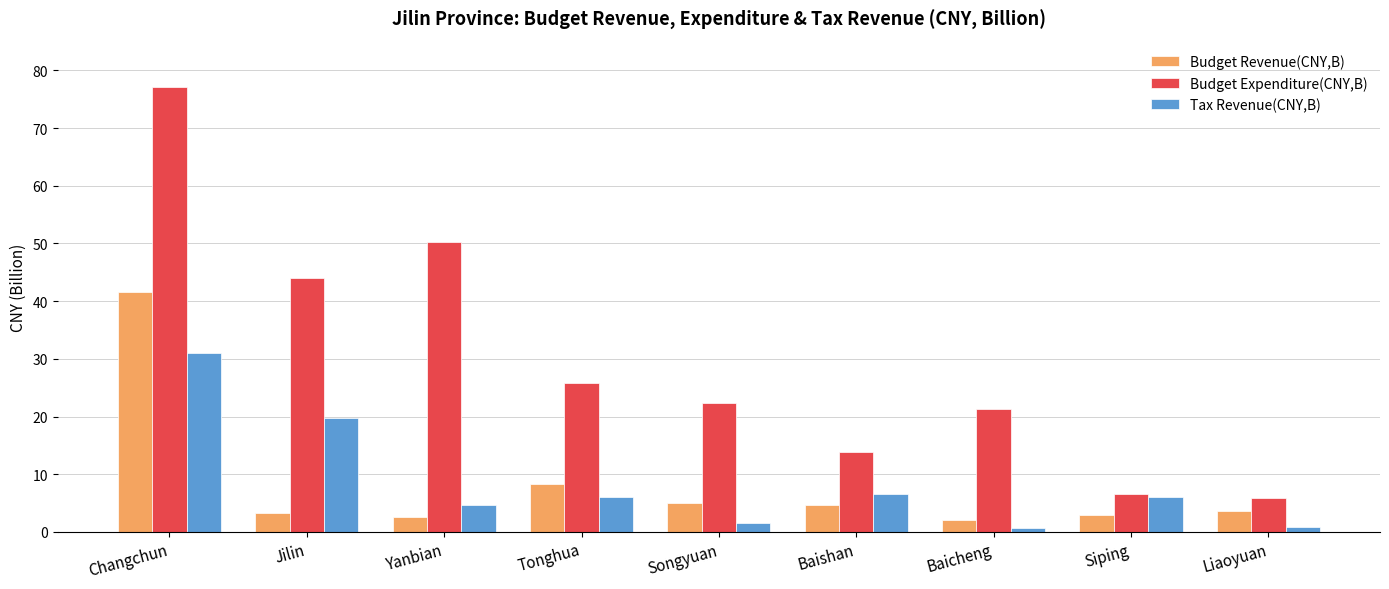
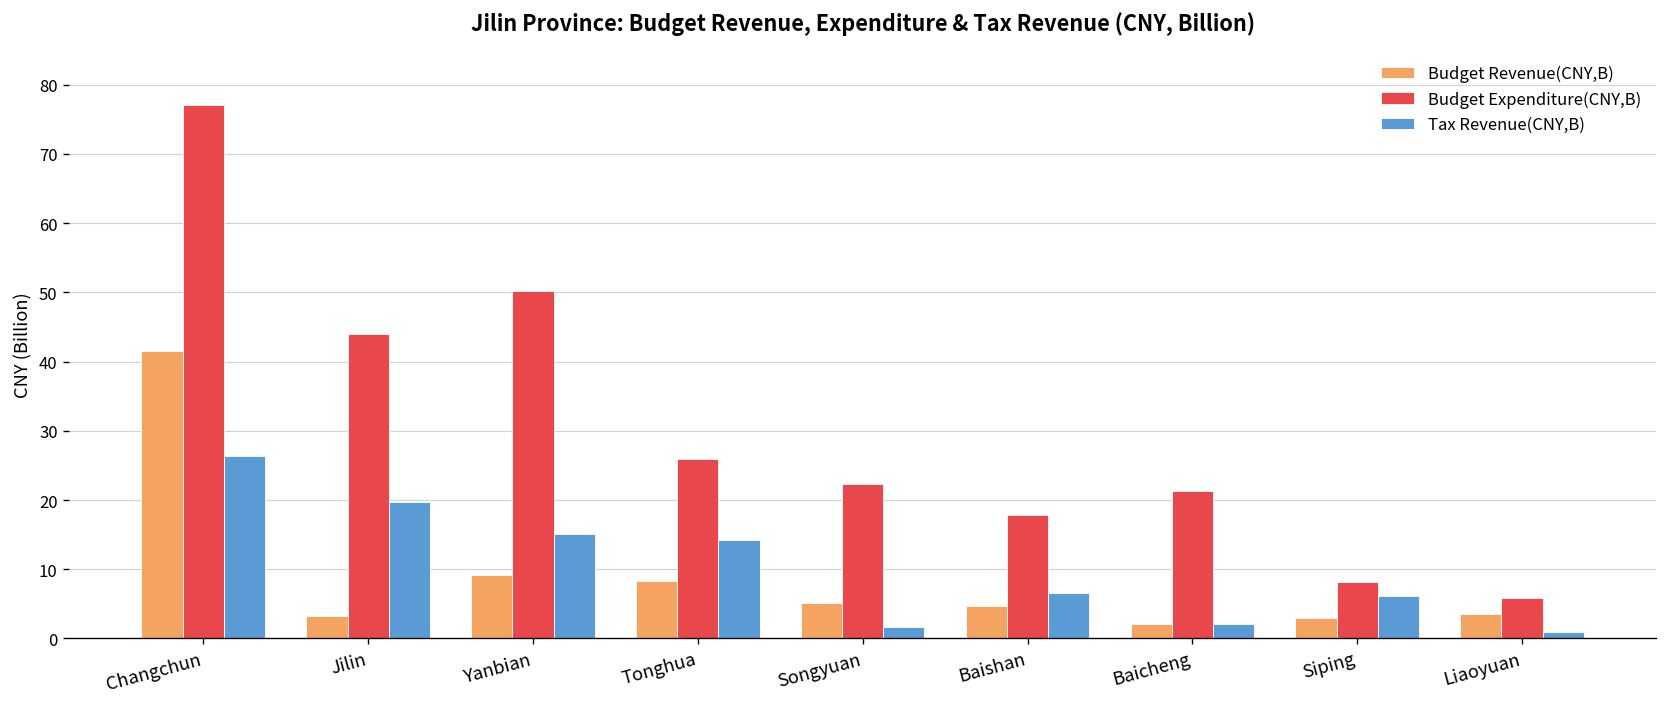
  {
    "Budget Revenue(CNY,B)": {
      "Changchun": 42,
      "Jilin": 3,
-     "Yanbian": 3,
+     "Yanbian": 9,
      "Tonghua": 8,
      "Songyuan": 5,
      "Baishan": 5,
      "Baicheng": 2,
      "Siping": 3,
      "Liaoyuan": 4
    },
    "Budget Expenditure(CNY,B)": {
      "Changchun": 77,
      "Jilin": 44,
      "Yanbian": 50,
      "Tonghua": 26,
      "Songyuan": 22,
-     "Baishan": 14,
+     "Baishan": 18,
      "Baicheng": 21,
-     "Siping": 6,
+     "Siping": 8,
      "Liaoyuan": 6
    },
    "Tax Revenue(CNY,B)": {
-     "Changchun": 31,
+     "Changchun": 26,
      "Jilin": 20,
-     "Yanbian": 5,
-     "Tonghua": 6,
+     "Yanbian": 15,
+     "Tonghua": 14,
      "Songyuan": 2,
      "Baishan": 7,
-     "Baicheng": 1,
+     "Baicheng": 2,
      "Siping": 6,
      "Liaoyuan": 1
    }
  }
